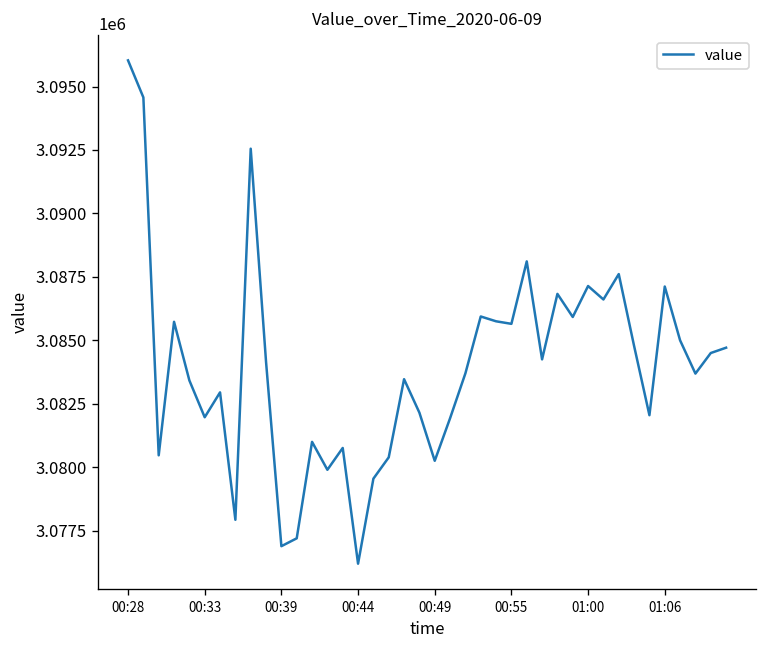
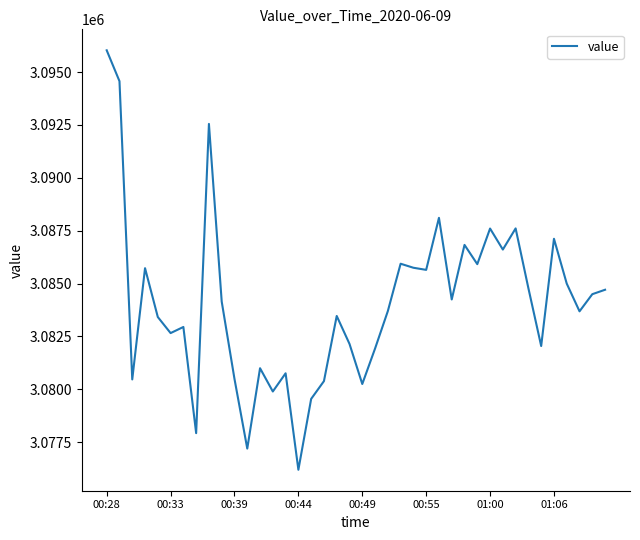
  {
    "00:28": 3096000,
-   "00:33": 3082000,
-   "00:39": 3076900,
+   "00:33": 3082700,
+   "00:39": 3080500,
    "00:44": 3076200,
    "00:49": 3080300,
    "00:55": 3085700,
-   "01:00": 3087100,
+   "01:00": 3087600,
    "01:06": 3087100
  }
